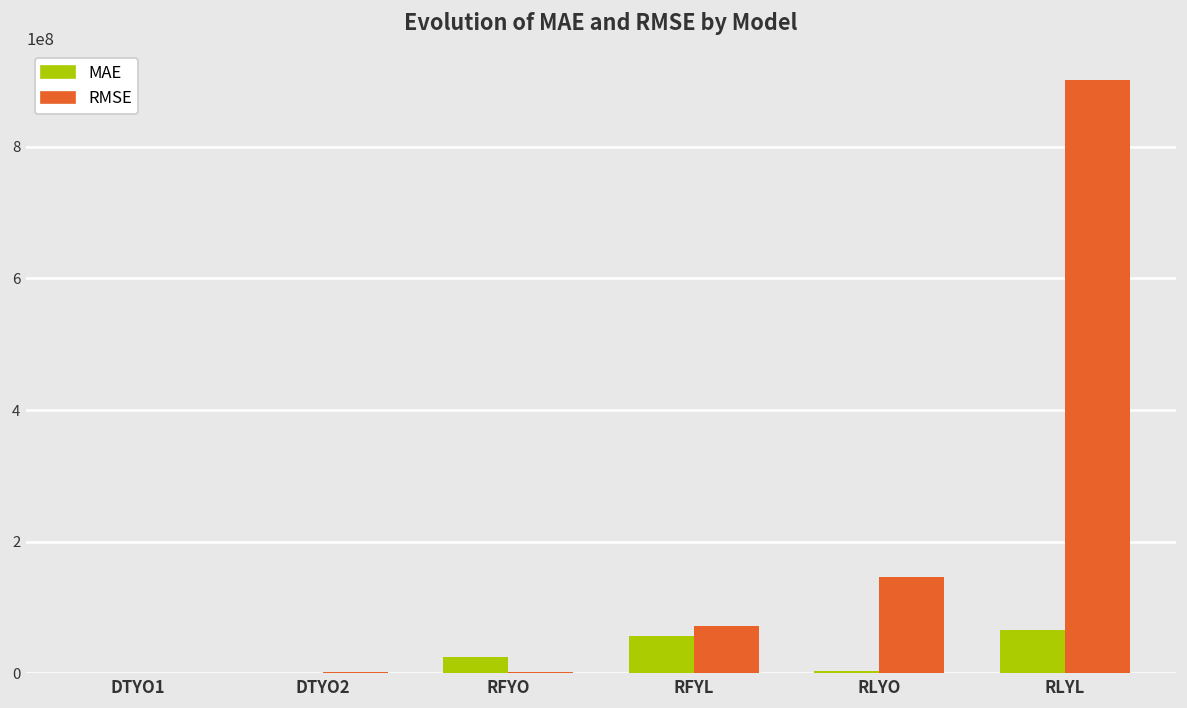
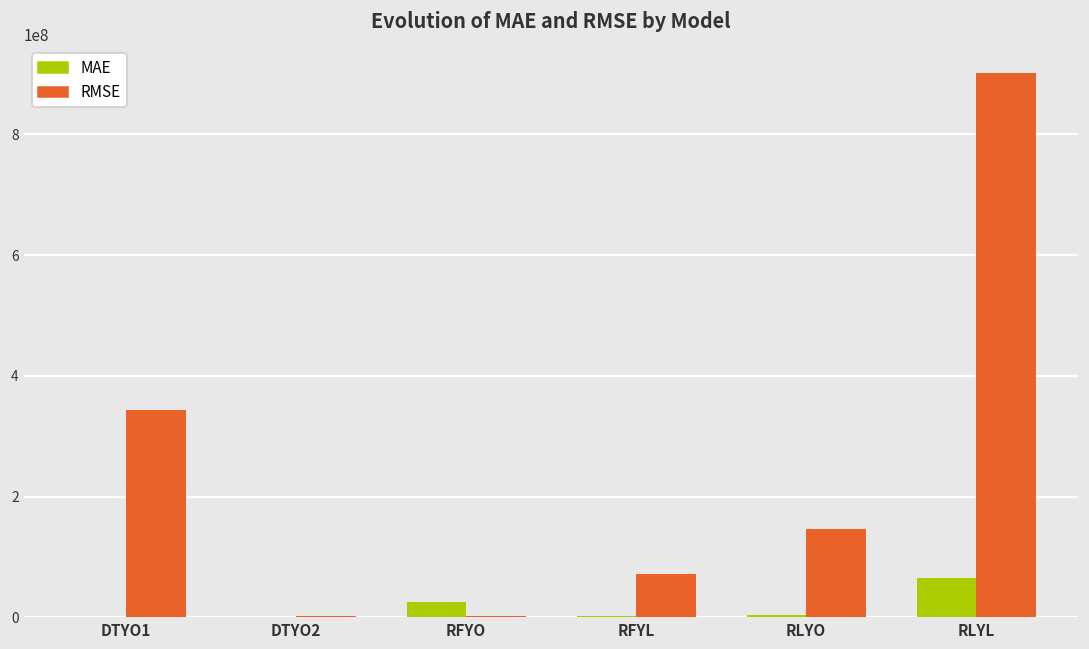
  {
    "MAE": {
      "DTYO1": 0,
      "RFYO": 20000000,
-     "RFYL": 60000000,
+     "RFYL": 0,
      "RLYL": 70000000
    },
    "RMSE": {
-     "DTYO1": 0,
+     "DTYO1": 340000000,
      "RFYL": 70000000,
      "RLYO": 150000000,
      "RLYL": 900000000
    }
  }
